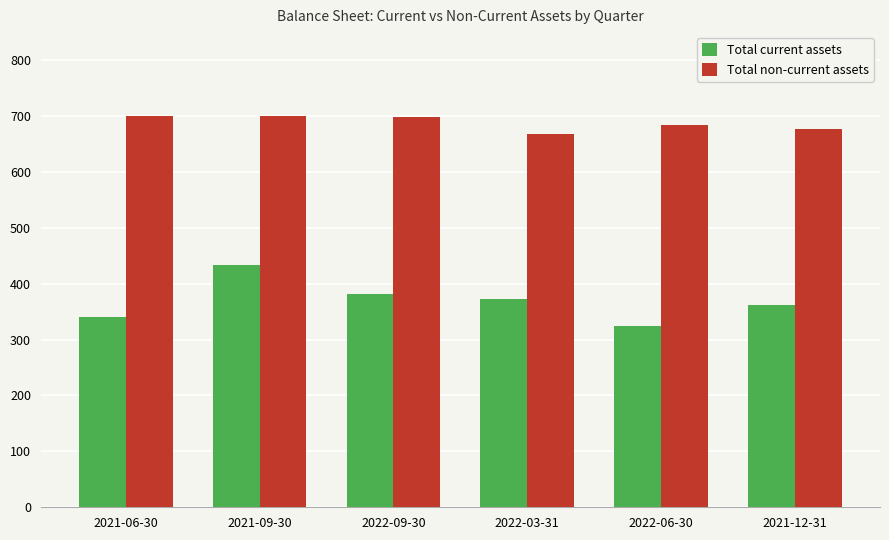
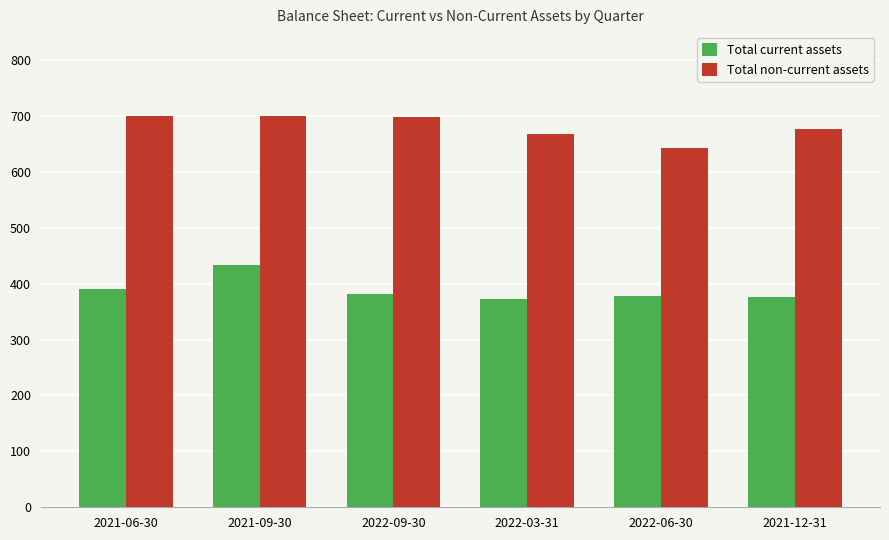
  {
    "Total current assets": {
-     "2021-06-30": 340,
+     "2021-06-30": 390,
      "2021-09-30": 430,
      "2022-09-30": 380,
      "2022-03-31": 370,
-     "2022-06-30": 320,
-     "2021-12-31": 360
+     "2022-06-30": 380,
+     "2021-12-31": 380
    },
    "Total non-current assets": {
      "2021-06-30": 700,
      "2021-09-30": 700,
      "2022-09-30": 700,
      "2022-03-31": 670,
-     "2022-06-30": 680,
+     "2022-06-30": 640,
      "2021-12-31": 680
    }
  }
